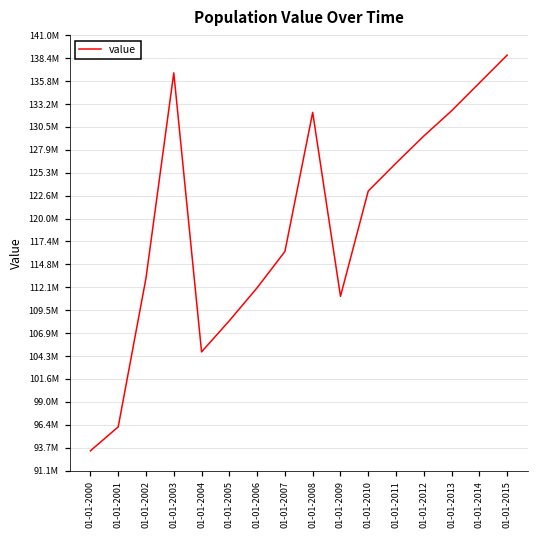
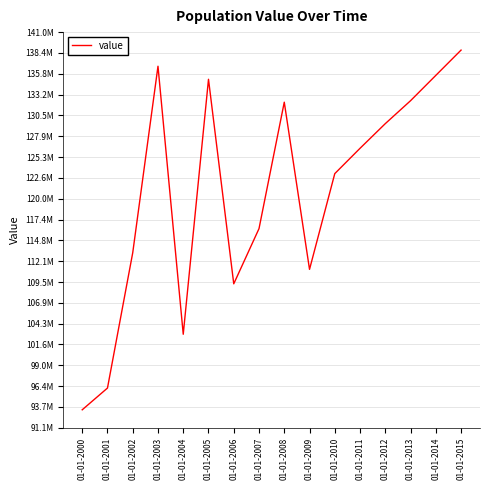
  {
    "01-01-2000": 93000000,
    "01-01-2001": 96000000,
    "01-01-2002": 113000000,
    "01-01-2003": 137000000,
-   "01-01-2004": 105000000,
-   "01-01-2005": 108000000,
-   "01-01-2006": 112000000,
+   "01-01-2004": 103000000,
+   "01-01-2005": 135000000,
+   "01-01-2006": 109000000,
    "01-01-2007": 116000000,
    "01-01-2008": 132000000,
    "01-01-2009": 111000000,
    "01-01-2010": 123000000,
    "01-01-2011": 126000000,
    "01-01-2012": 129000000,
    "01-01-2013": 132000000,
    "01-01-2014": 136000000,
    "01-01-2015": 139000000
  }
